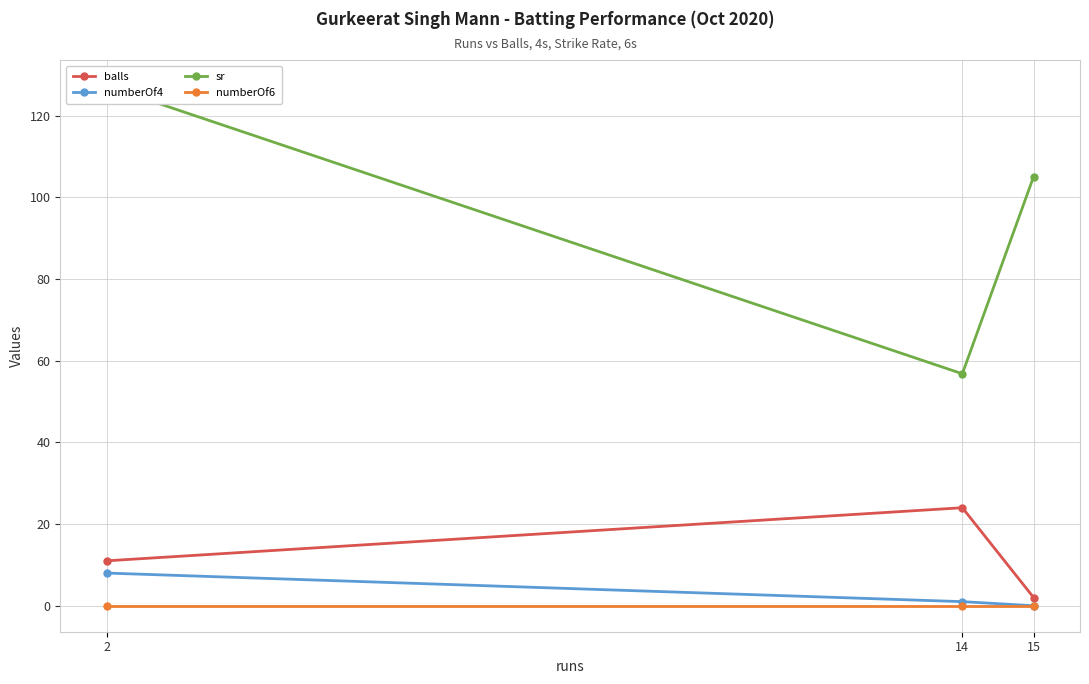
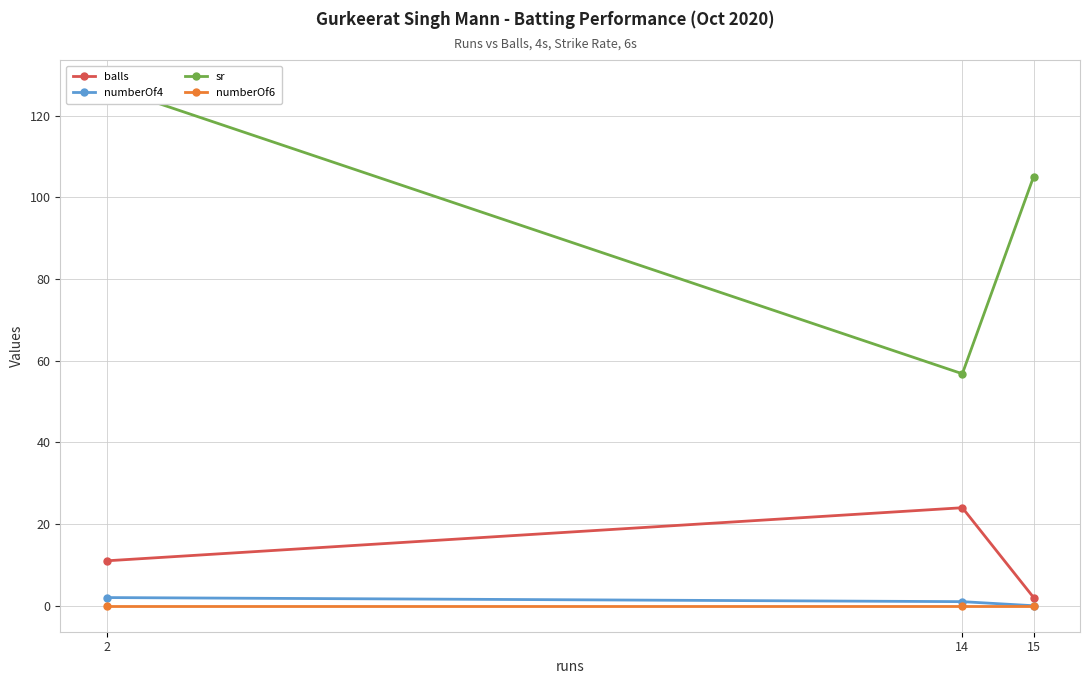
  {
    "numberOf4": {
-     "2": 8,
+     "2": 2,
      "14": 1
    },
    "sr": {
      "14": 57,
      "15": 105
    }
  }
